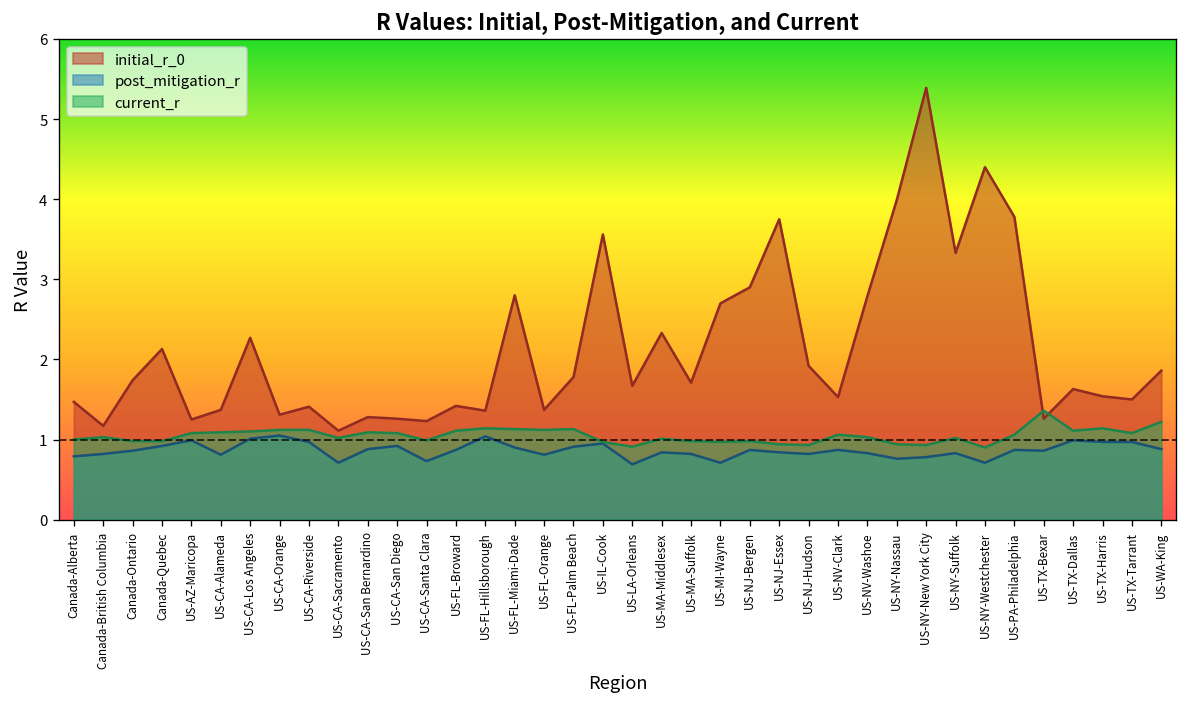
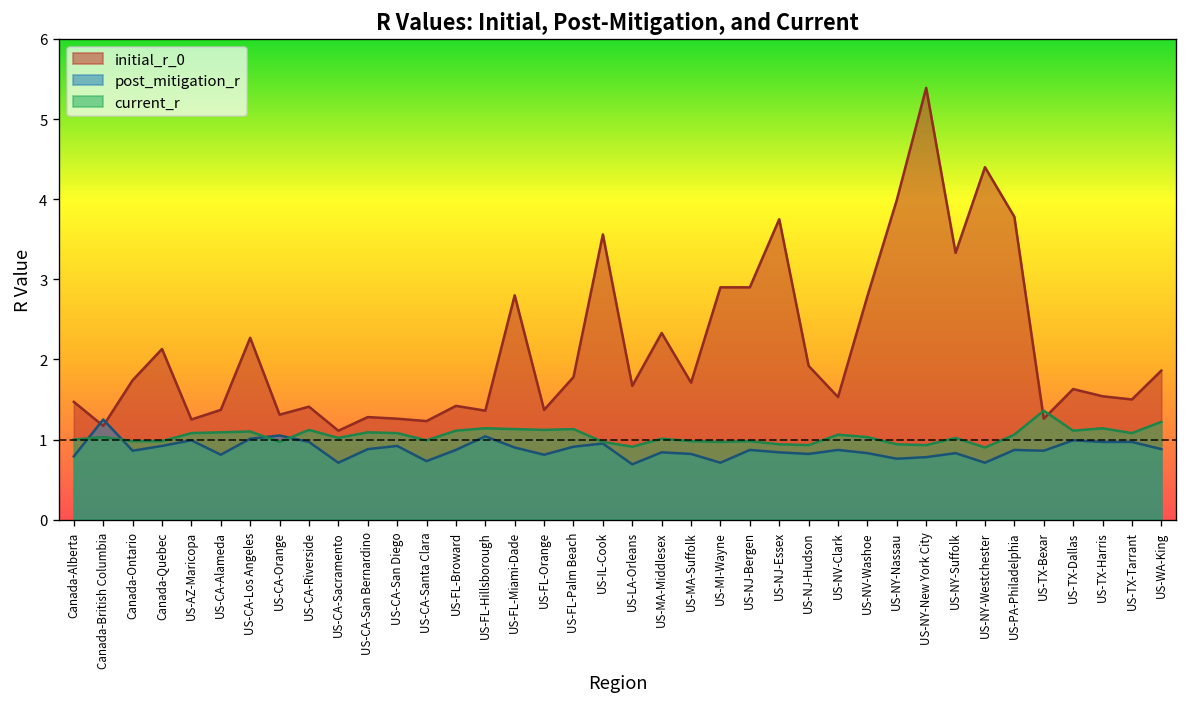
  {
    "initial_r_0": {
      "Canada-Alberta": 1.5,
      "Canada-British Columbia": 1.2,
      "Canada-Ontario": 1.7,
      "Canada-Quebec": 2.1,
      "US-AZ-Maricopa": 1.3,
      "US-CA-Alameda": 1.4,
      "US-CA-Los Angeles": 2.3,
      "US-CA-Orange": 1.3,
      "US-CA-Riverside": 1.4,
      "US-CA-Sacramento": 1.1,
      "US-CA-San Bernardino": 1.3,
      "US-CA-San Diego": 1.3,
      "US-CA-Santa Clara": 1.2,
      "US-FL-Broward": 1.4,
      "US-FL-Hillsborough": 1.4,
      "US-FL-Miami-Dade": 2.8,
      "US-FL-Orange": 1.4,
      "US-FL-Palm Beach": 1.8,
      "US-IL-Cook": 3.6,
      "US-LA-Orleans": 1.7,
      "US-MA-Middlesex": 2.3,
      "US-MA-Suffolk": 1.7,
-     "US-MI-Wayne": 2.7,
+     "US-MI-Wayne": 2.9,
      "US-NJ-Bergen": 2.9,
      "US-NJ-Essex": 3.8,
      "US-NJ-Hudson": 1.9,
      "US-NV-Clark": 1.5,
      "US-NV-Washoe": 2.8,
      "US-NY-Nassau": 4.0,
      "US-NY-New York City": 5.4,
      "US-NY-Suffolk": 3.3,
      "US-NY-Westchester": 4.4,
      "US-PA-Philadelphia": 3.8,
      "US-TX-Bexar": 1.3,
      "US-TX-Dallas": 1.6,
      "US-TX-Harris": 1.5,
      "US-TX-Tarrant": 1.5,
      "US-WA-King": 1.9
    },
    "post_mitigation_r": {
      "Canada-Alberta": 0.8,
-     "Canada-British Columbia": 0.8,
+     "Canada-British Columbia": 1.3,
      "Canada-Ontario": 0.9,
      "Canada-Quebec": 0.9,
      "US-AZ-Maricopa": 1.0,
      "US-CA-Alameda": 0.8,
      "US-CA-Los Angeles": 1.0,
      "US-CA-Orange": 1.1,
      "US-CA-Riverside": 1.0,
      "US-CA-Sacramento": 0.7,
      "US-CA-San Bernardino": 0.9,
      "US-CA-San Diego": 0.9,
      "US-CA-Santa Clara": 0.7,
      "US-FL-Broward": 0.9,
      "US-FL-Hillsborough": 1.0,
      "US-FL-Miami-Dade": 0.9,
      "US-FL-Orange": 0.8,
      "US-FL-Palm Beach": 0.9,
      "US-LA-Orleans": 0.7,
      "US-MA-Middlesex": 0.8,
      "US-MA-Suffolk": 0.8,
      "US-MI-Wayne": 0.7,
      "US-NJ-Bergen": 0.9,
      "US-NJ-Essex": 0.8,
      "US-NJ-Hudson": 0.8,
      "US-NV-Clark": 0.9,
      "US-NV-Washoe": 0.8,
      "US-NY-Nassau": 0.8,
      "US-NY-New York City": 0.8,
      "US-NY-Suffolk": 0.8,
      "US-NY-Westchester": 0.7,
      "US-PA-Philadelphia": 0.9,
      "US-TX-Bexar": 0.9,
      "US-TX-Dallas": 1.0,
      "US-TX-Harris": 1.0,
      "US-TX-Tarrant": 1.0,
      "US-WA-King": 0.9
    },
    "current_r": {
      "Canada-Alberta": 1.0,
      "Canada-British Columbia": 1.0,
      "Canada-Ontario": 1.0,
      "Canada-Quebec": 1.0,
      "US-AZ-Maricopa": 1.1,
      "US-CA-Alameda": 1.1,
      "US-CA-Los Angeles": 1.1,
-     "US-CA-Orange": 1.1,
+     "US-CA-Orange": 1.0,
      "US-CA-Riverside": 1.1,
      "US-CA-Sacramento": 1.0,
      "US-CA-San Bernardino": 1.1,
      "US-CA-San Diego": 1.1,
      "US-CA-Santa Clara": 1.0,
      "US-FL-Broward": 1.1,
      "US-FL-Hillsborough": 1.1,
      "US-FL-Miami-Dade": 1.1,
      "US-FL-Orange": 1.1,
      "US-FL-Palm Beach": 1.1,
      "US-LA-Orleans": 0.9,
      "US-MA-Middlesex": 1.0,
      "US-MA-Suffolk": 1.0,
      "US-MI-Wayne": 1.0,
      "US-NJ-Bergen": 1.0,
      "US-NJ-Essex": 0.9,
      "US-NJ-Hudson": 0.9,
      "US-NV-Clark": 1.1,
      "US-NV-Washoe": 1.0,
      "US-NY-Nassau": 0.9,
      "US-NY-New York City": 0.9,
      "US-NY-Suffolk": 1.0,
      "US-NY-Westchester": 0.9,
      "US-PA-Philadelphia": 1.1,
      "US-TX-Bexar": 1.4,
      "US-TX-Dallas": 1.1,
      "US-TX-Harris": 1.1,
      "US-TX-Tarrant": 1.1,
      "US-WA-King": 1.2
    }
  }
